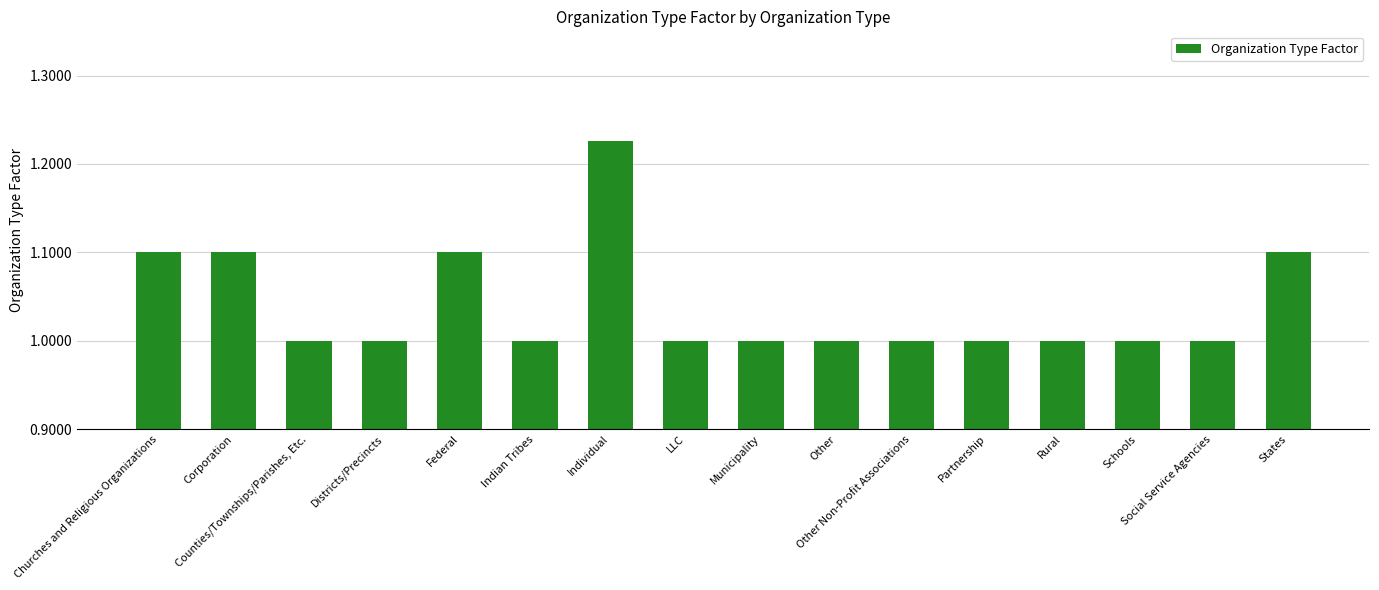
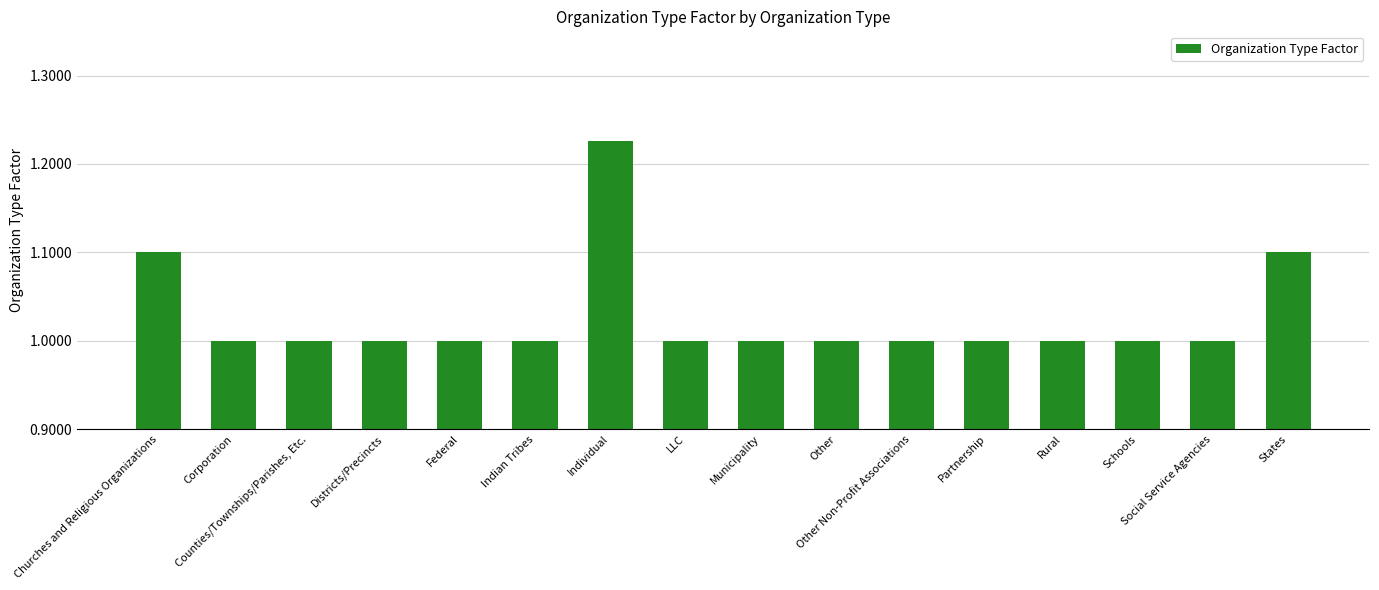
  {
    "Churches and Religious Organizations": 1.1,
-   "Corporation": 1.1,
+   "Corporation": 1.0,
    "Counties/Townships/Parishes, Etc.": 1.0,
    "Districts/Precincts": 1.0,
-   "Federal": 1.1,
+   "Federal": 1.0,
    "Indian Tribes": 1.0,
    "Individual": 1.23,
    "LLC": 1.0,
    "Municipality": 1.0,
    "Other": 1.0,
    "Other Non-Profit Associations": 1.0,
    "Partnership": 1.0,
    "Rural": 1.0,
    "Schools": 1.0,
    "Social Service Agencies": 1.0,
    "States": 1.1
  }
